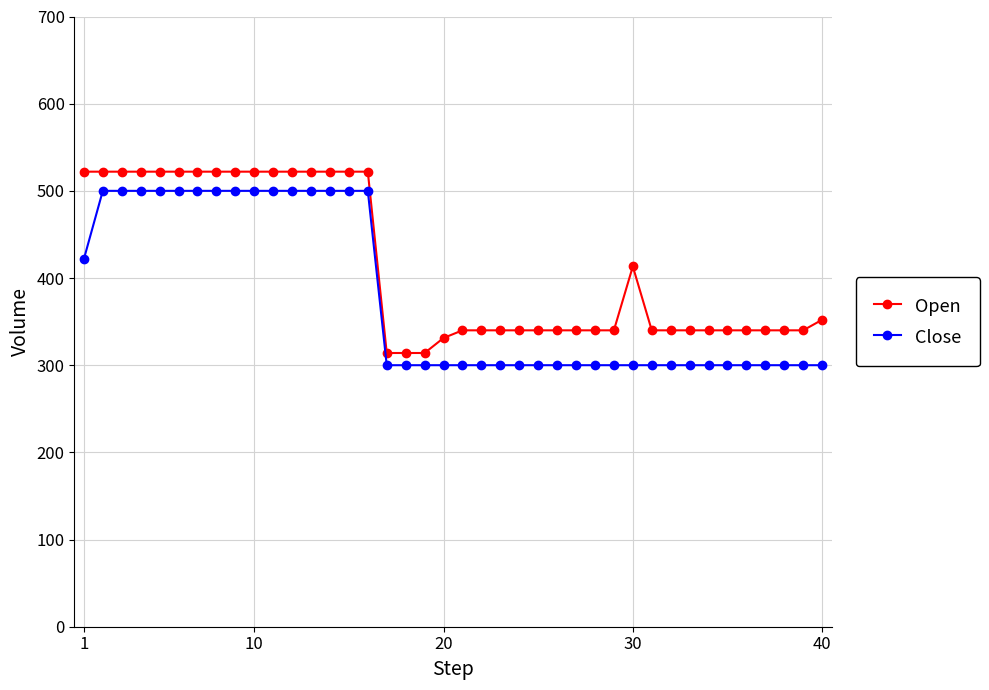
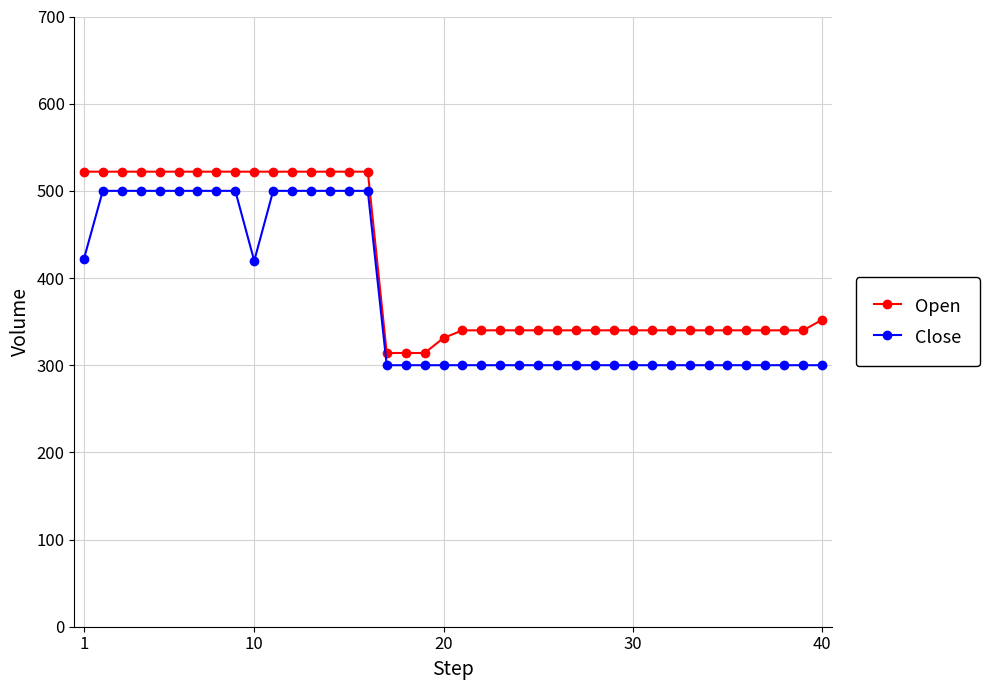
  {
    "Open": {
      "1": 520,
      "10": 520,
      "20": 330,
-     "30": 410,
+     "30": 340,
      "40": 350
    },
    "Close": {
      "1": 420,
-     "10": 500,
+     "10": 420,
      "20": 300,
      "30": 300,
      "40": 300
    }
  }
